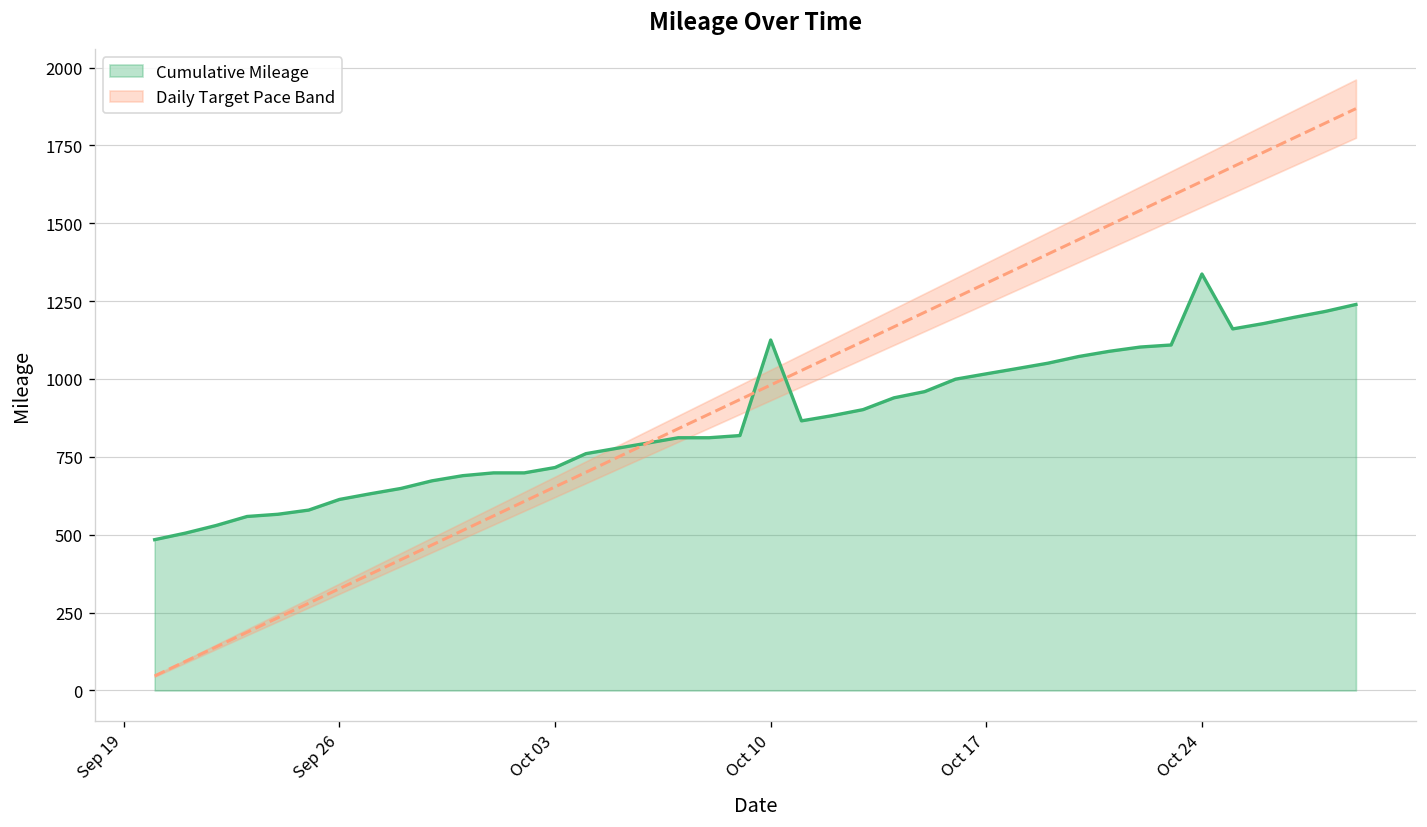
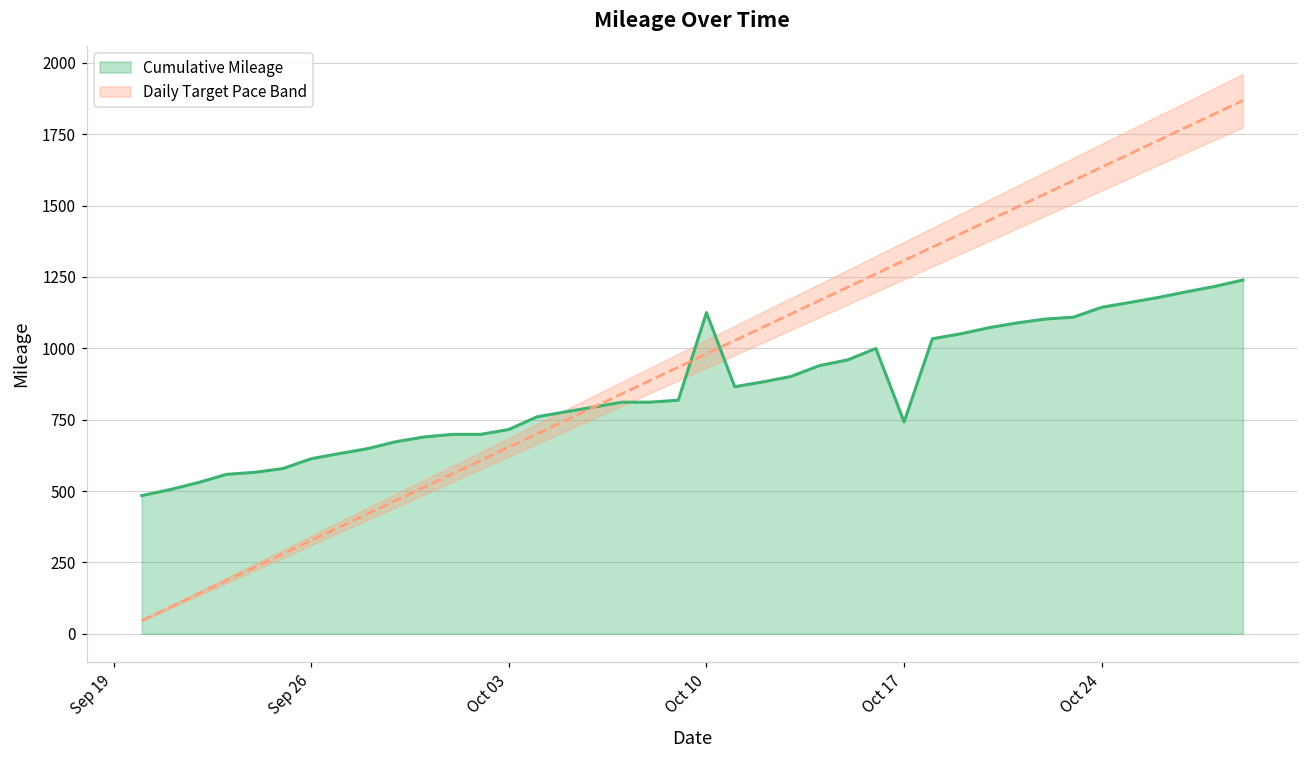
  {
    "Cumulative Mileage": {
      "Sep 26": 610,
      "Oct 03": 720,
      "Oct 10": 1130,
-     "Oct 17": 1020,
-     "Oct 24": 1340
+     "Oct 17": 740,
+     "Oct 24": 1140
    }
  }
